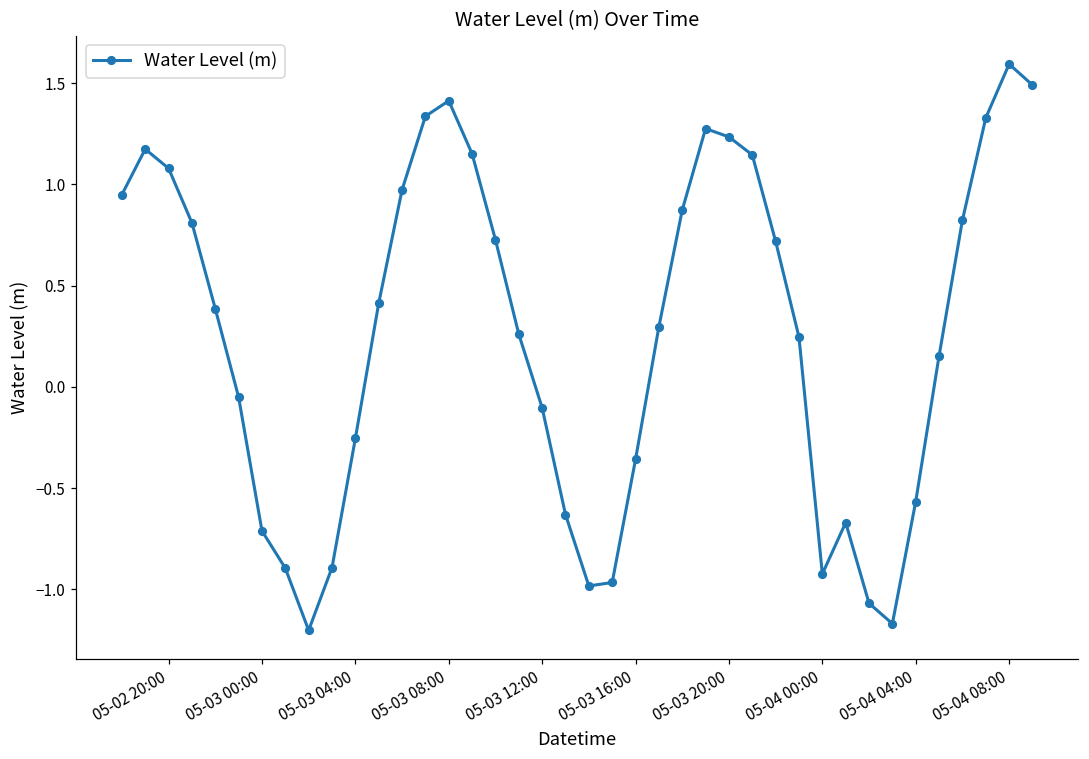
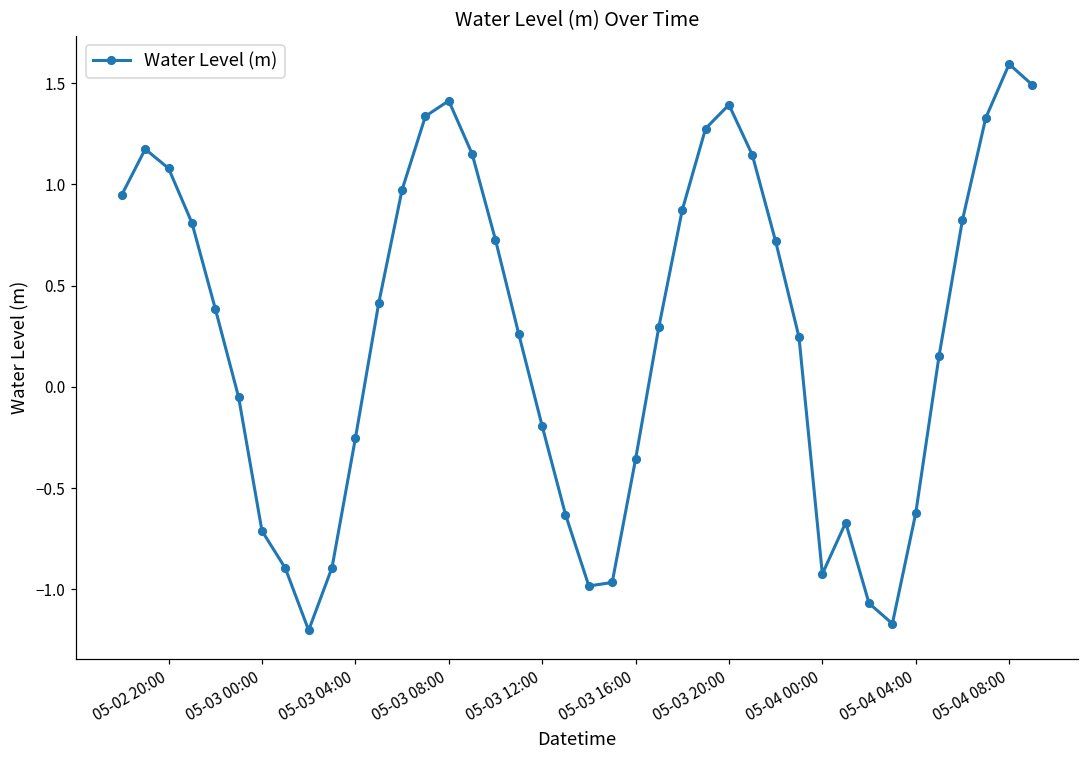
  {
    "05-02 20:00": 1.08,
    "05-03 00:00": -0.71,
    "05-03 04:00": -0.25,
    "05-03 08:00": 1.41,
-   "05-03 12:00": -0.10,
+   "05-03 12:00": -0.19,
    "05-03 16:00": -0.36,
-   "05-03 20:00": 1.23,
+   "05-03 20:00": 1.39,
    "05-04 00:00": -0.92,
-   "05-04 04:00": -0.57,
+   "05-04 04:00": -0.62,
    "05-04 08:00": 1.59
  }
